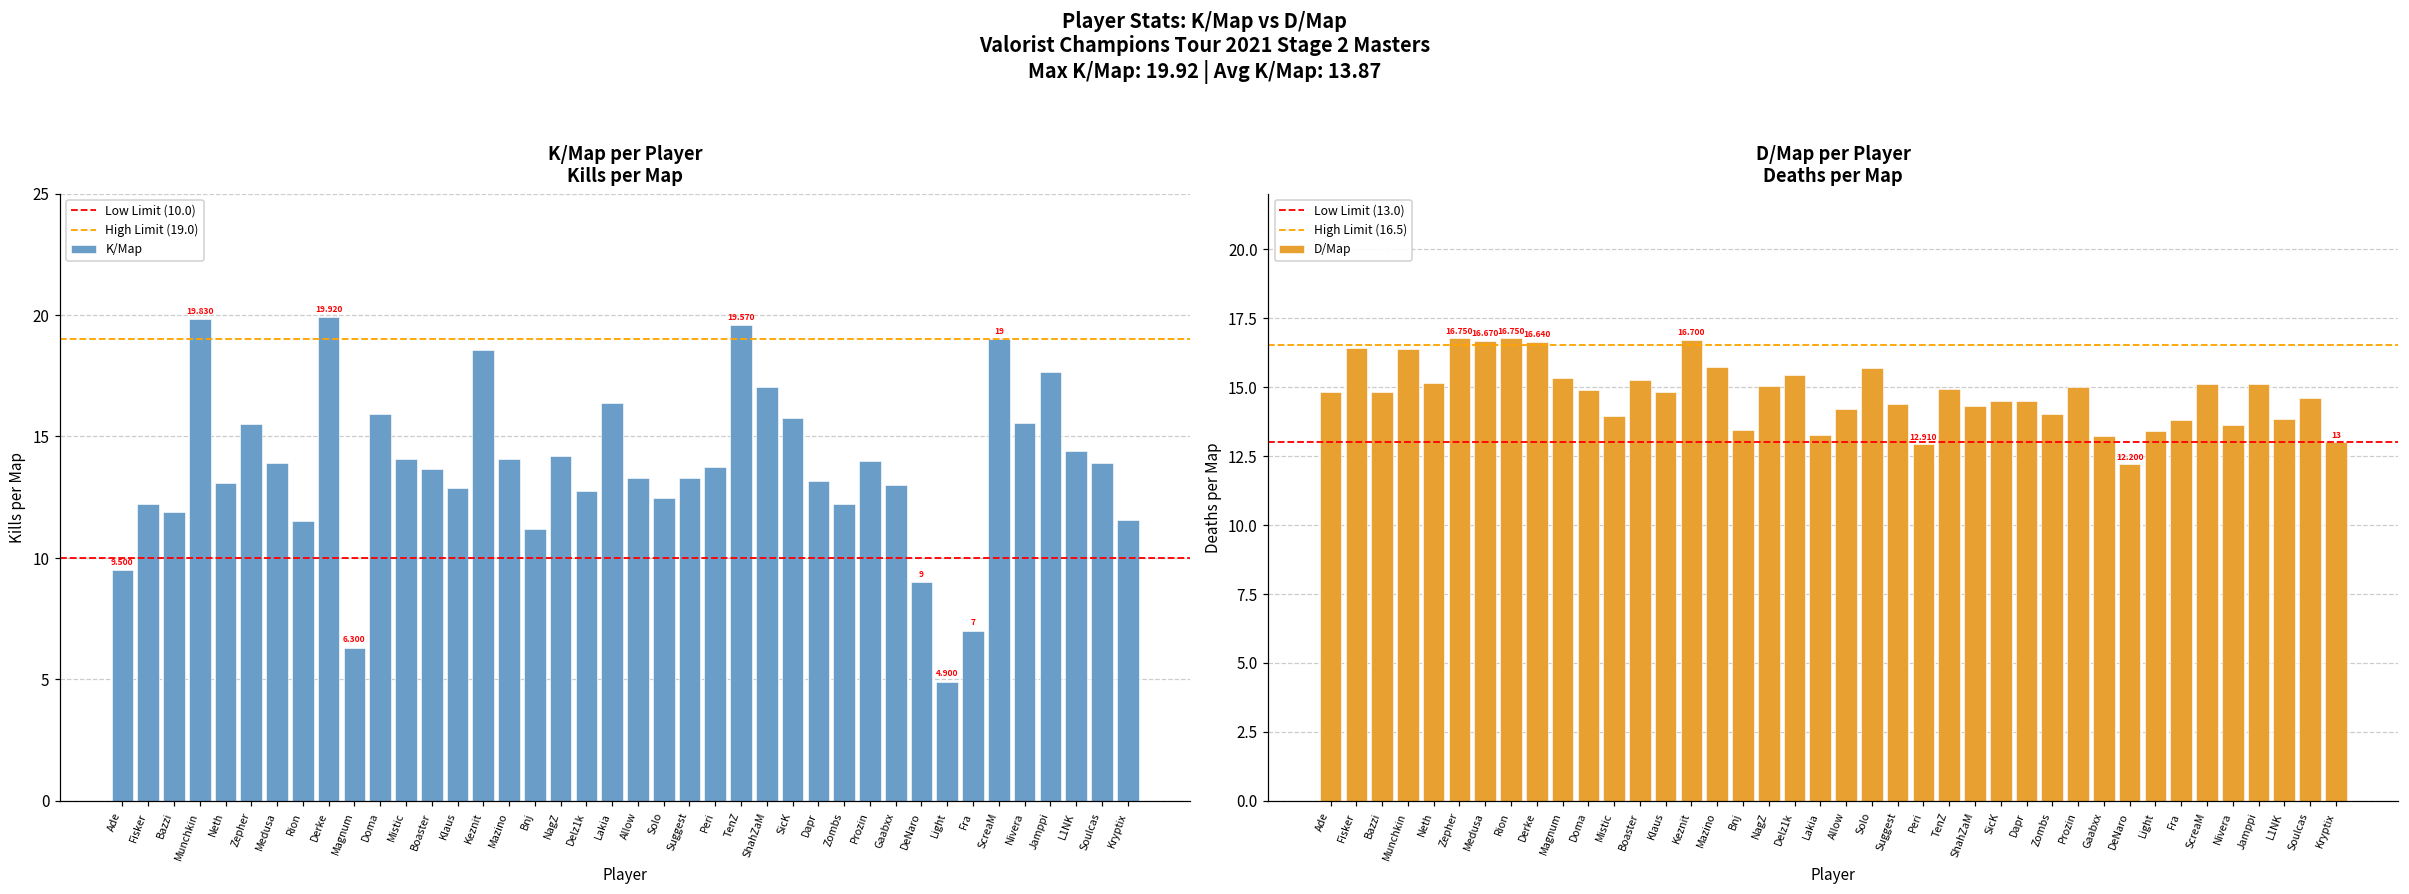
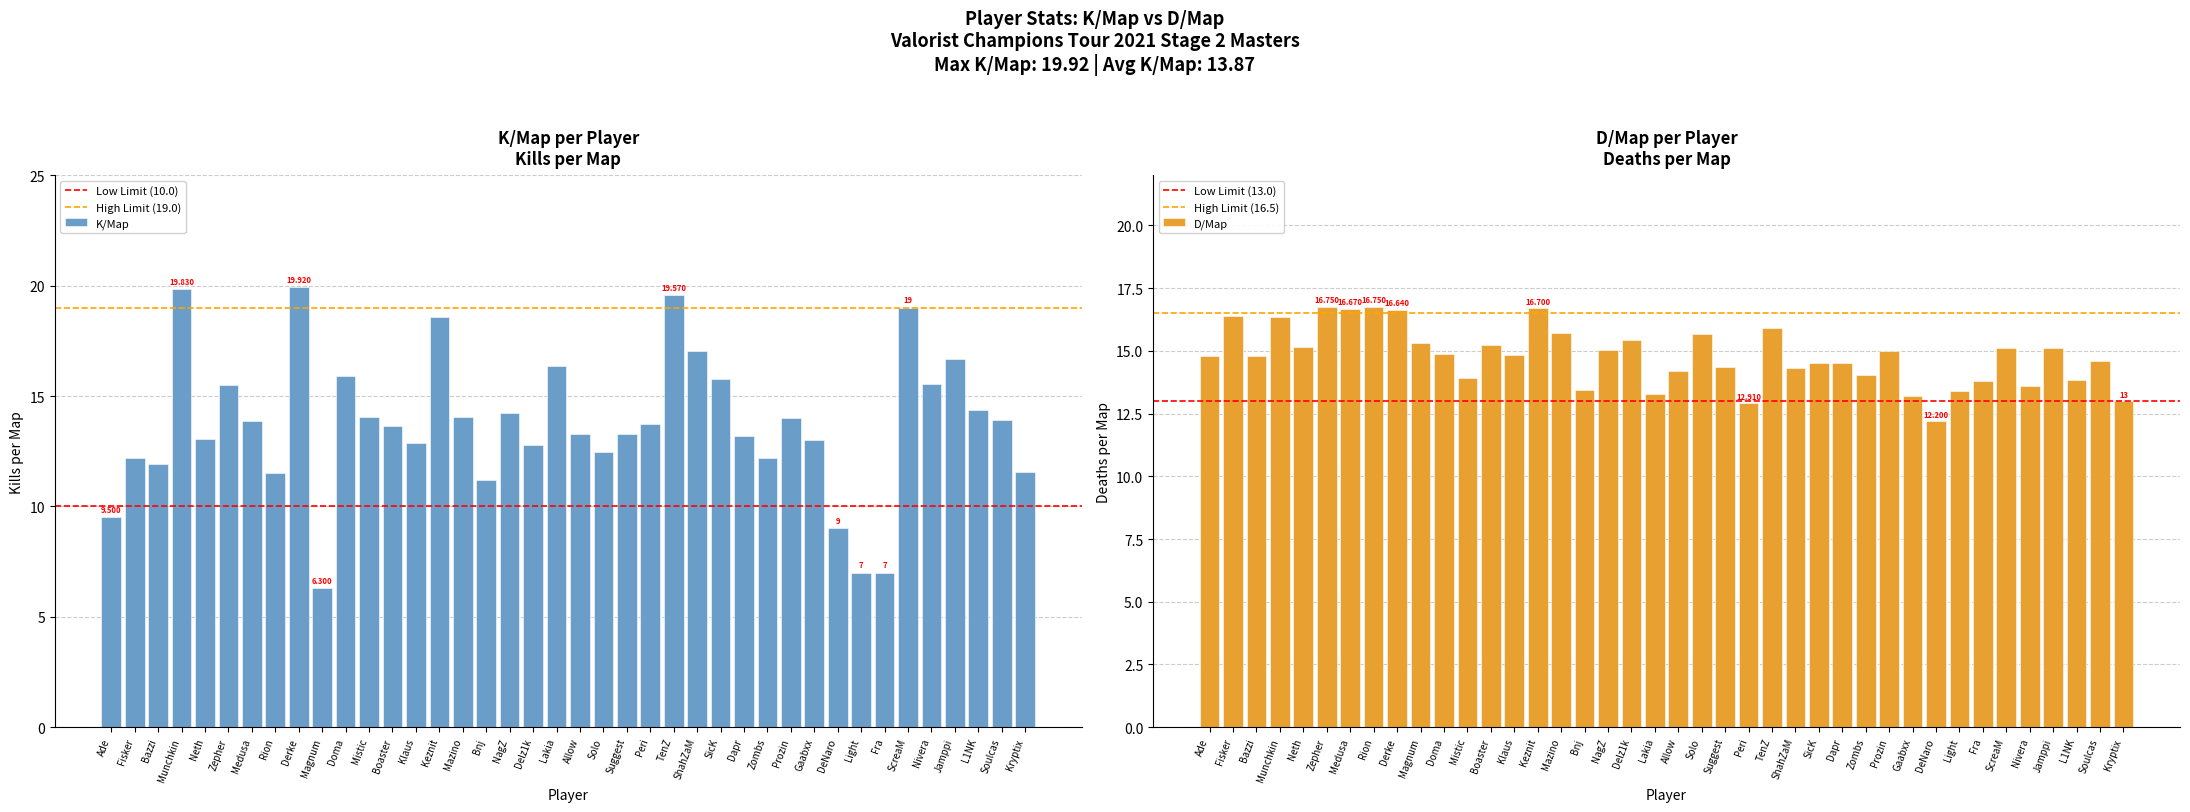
  {
    "K/Map per Player Kills per Map": {
      "Ade": 9.500,
      "Munchkin": 19.830,
      "Derke": 19.920,
      "Magnum": 6.300,
      "TenZ": 19.570,
      "DeNaro": 9,
-     "Light": 4.900,
+     "Light": 7,
      "Fra": 7,
      "ScreaM": 19,
-     "Jamppi": 17.7
+     "Jamppi": 16.7
    },
    "D/Map per Player Deaths per Map": {
      "Ade": 14.8,
      "Fisker": 16.4,
      "Bazzi": 14.8,
      "Munchkin": 16.4,
      "Neth": 15.1,
      "Magnum": 15.3,
      "Doma": 14.9,
      "Mistic": 13.9,
      "Boaster": 15.2,
      "Klaus": 14.8,
      "Mazino": 15.7,
      "Bnj": 13.5,
      "NagZ": 15.0,
      "Delz1k": 15.4,
      "Lakia": 13.3,
      "Allow": 14.2,
      "Solo": 15.7,
      "Suggest": 14.4,
-     "TenZ": 14.9,
+     "TenZ": 15.9,
      "ShahZaM": 14.3,
      "SicK": 14.5,
      "Dapr": 14.5,
      "Zombs": 14.0,
      "Prozin": 15.0,
      "Gaabxx": 13.2,
      "Light": 13.4,
      "Fra": 13.8,
      "ScreaM": 15.1,
      "Nivera": 13.6,
      "Jamppi": 15.1,
      "L1NK": 13.8,
      "Soulcas": 14.6
    }
  }
